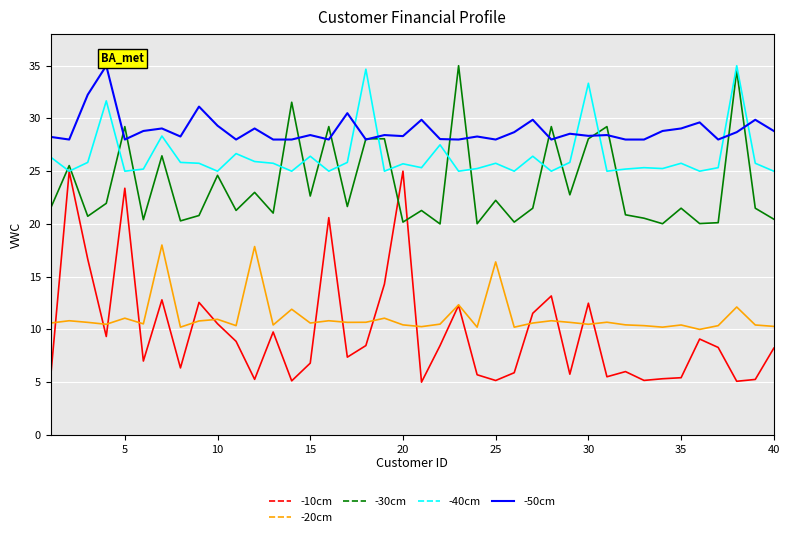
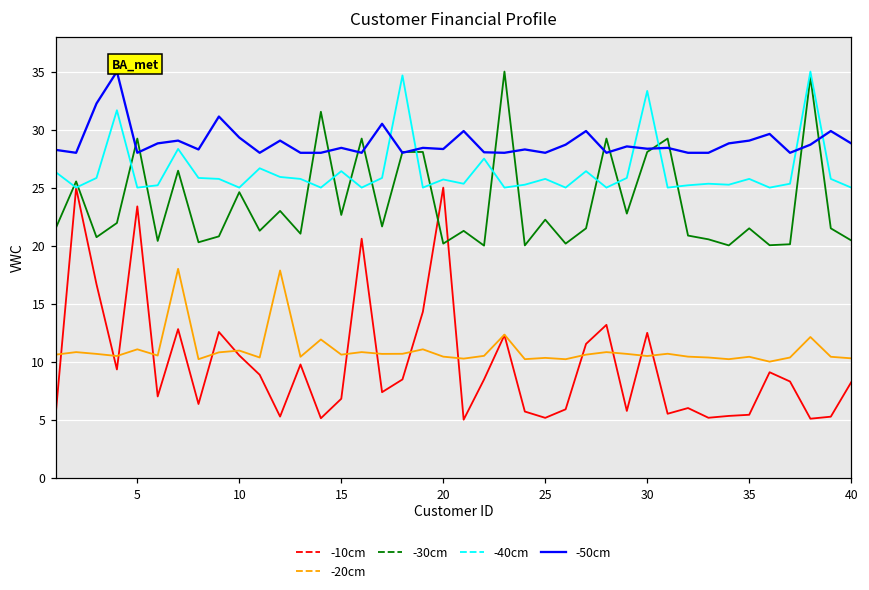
  {
    "-10cm": {
      "5": 23.4,
      "10": 10.5,
      "15": 6.8,
      "20": 25.0,
      "25": 5.2,
      "30": 12.5,
      "35": 5.4,
      "40": 8.2
    },
    "-20cm": {
      "5": 11.1,
      "10": 11.0,
      "15": 10.6,
      "20": 10.4,
-     "25": 16.4,
+     "25": 10.3,
      "30": 10.5,
      "35": 10.4,
      "40": 10.3
    },
    "-30cm": {
      "5": 29.2,
      "10": 24.6,
      "15": 22.6,
      "20": 20.2,
      "25": 22.2,
      "30": 28.1,
      "35": 21.5,
      "40": 20.5
    },
    "-40cm": {
      "5": 25.0,
      "10": 25.0,
      "15": 26.4,
      "20": 25.7,
      "25": 25.8,
      "30": 33.3,
      "35": 25.8,
      "40": 25.0
    },
    "-50cm": {
      "5": 28.0,
      "10": 29.3,
      "15": 28.4,
      "20": 28.3,
      "25": 28.0,
      "30": 28.4,
      "35": 29.1,
      "40": 28.8
    }
  }
